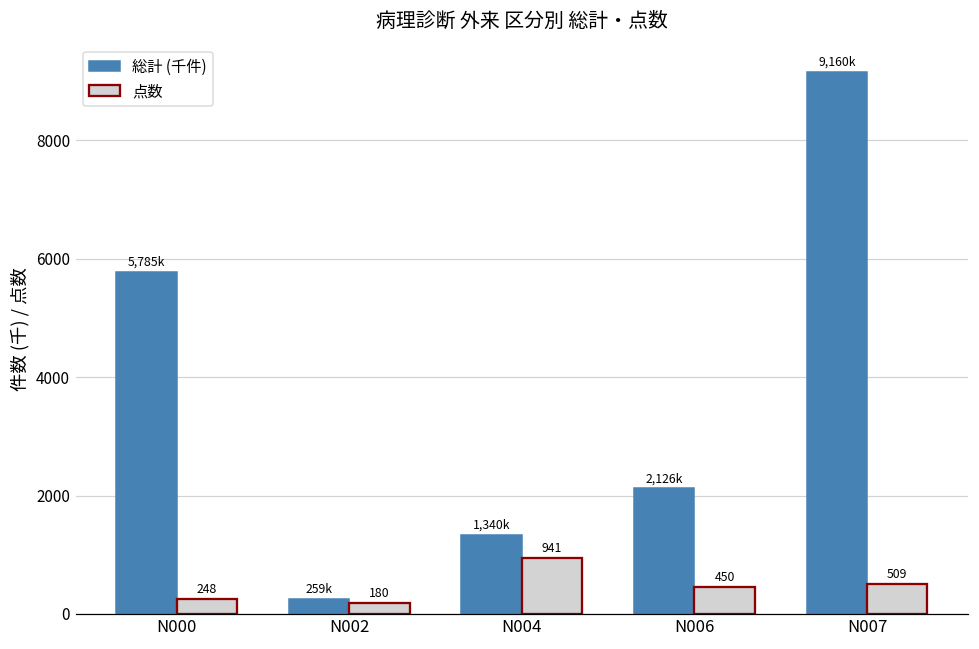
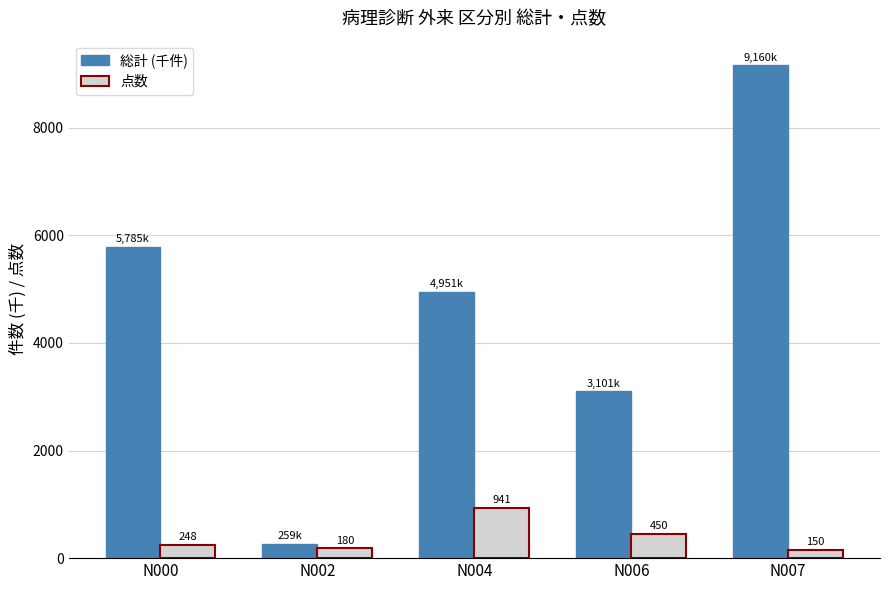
  {
    "総計 (千件)": {
      "N000": "5,785k",
      "N002": "259k",
-     "N004": "1,340k",
-     "N006": "2,126k",
+     "N004": "4,951k",
+     "N006": "3,101k",
      "N007": "9,160k"
    },
    "点数": {
      "N000": "248",
      "N002": "180",
      "N004": "941",
      "N006": "450",
-     "N007": "509"
+     "N007": "150"
    }
  }
